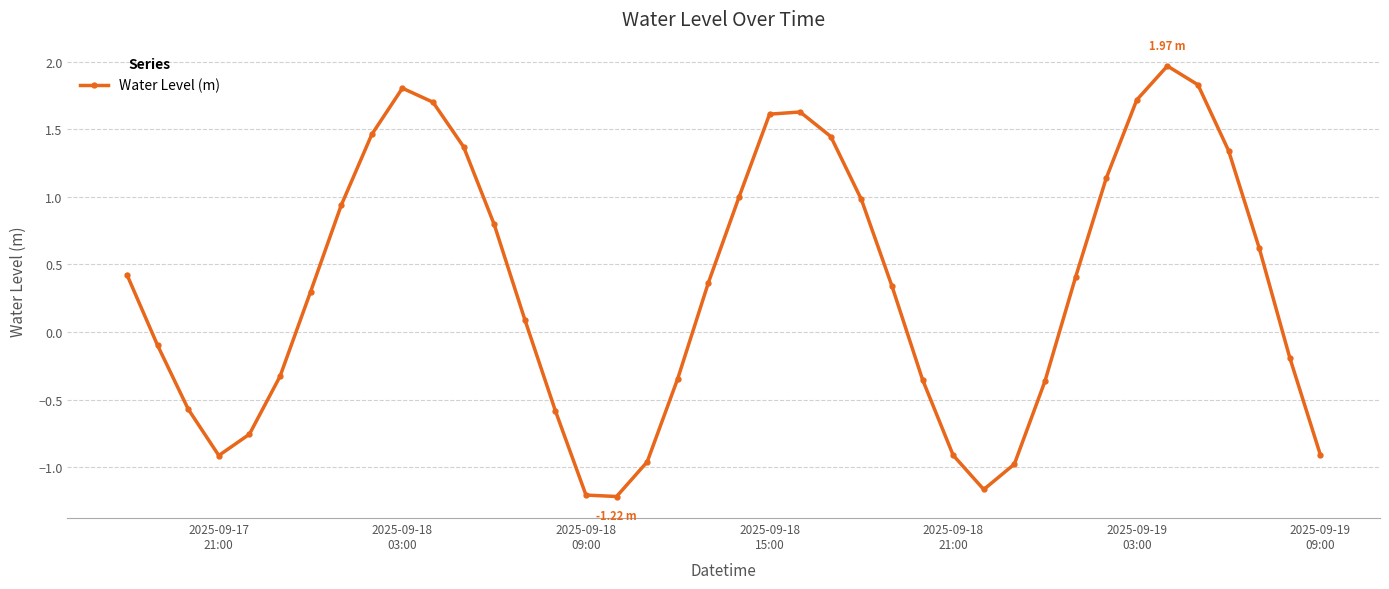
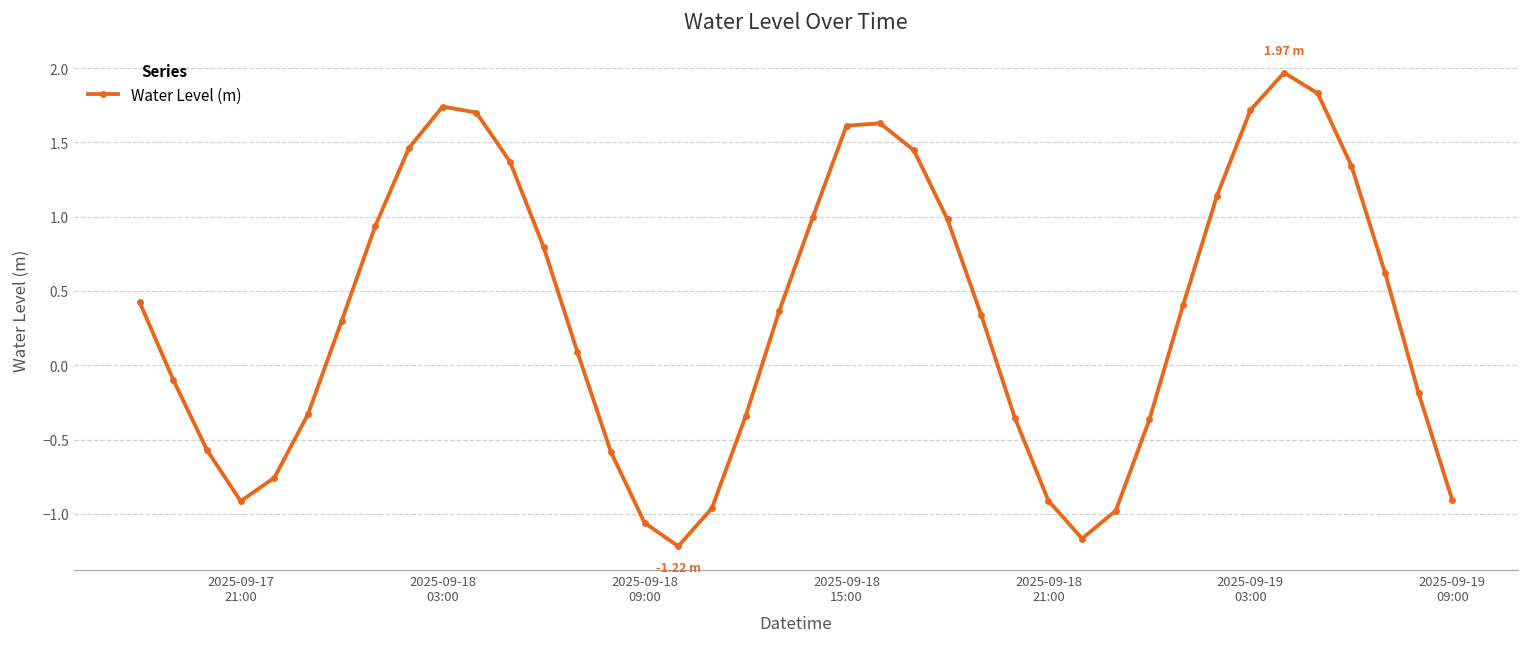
  {
    "2025-09-17 21:00": -0.91,
-   "2025-09-18 03:00": 1.80,
-   "2025-09-18 09:00": -1.21,
+   "2025-09-18 03:00": 1.74,
+   "2025-09-18 09:00": -1.06,
    "2025-09-18 15:00": 1.61,
    "2025-09-18 21:00": -0.91,
    "2025-09-19 03:00": 1.72,
    "2025-09-19 09:00": -0.91
  }
